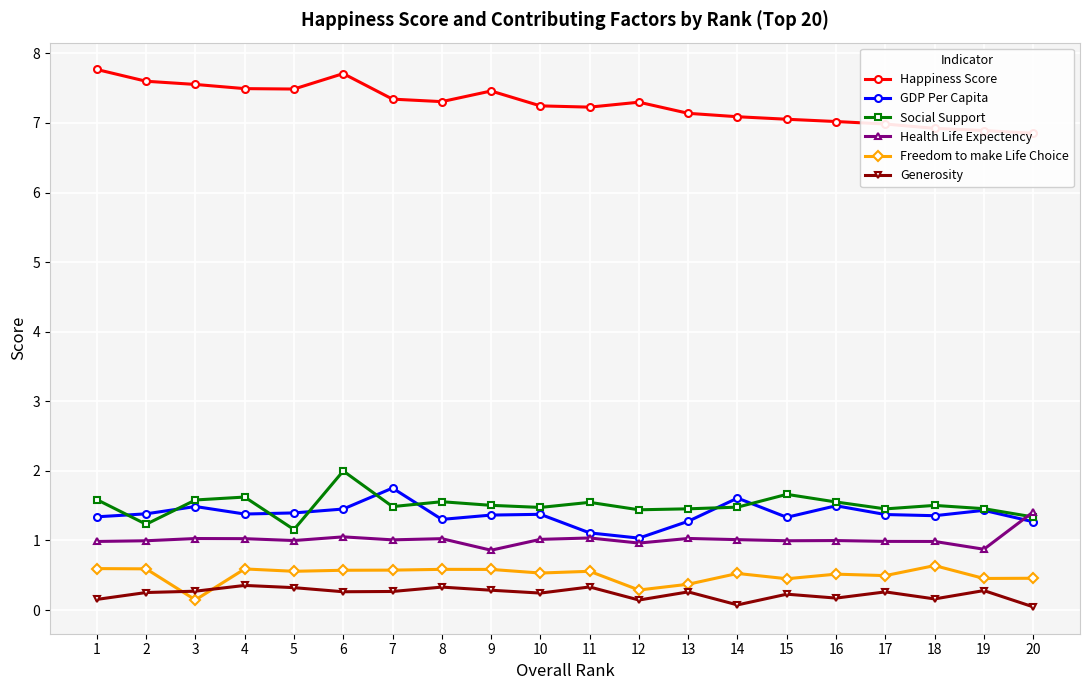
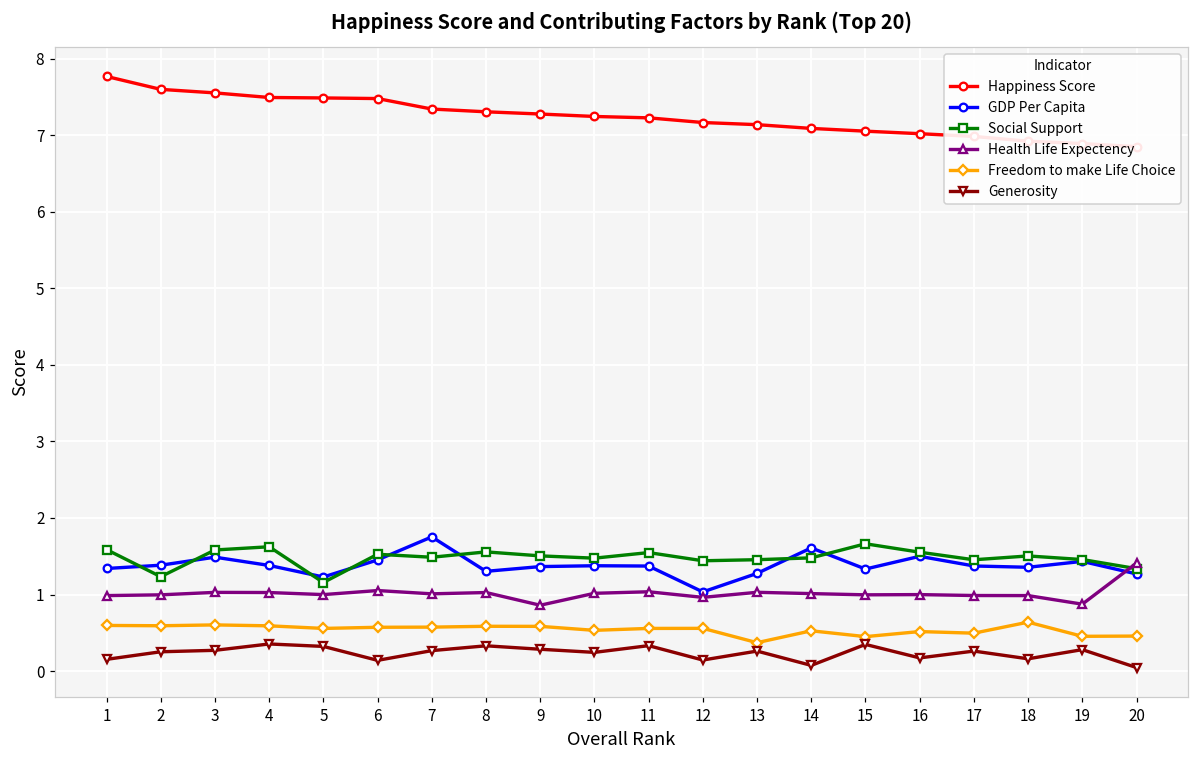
  {
    "Happiness Score": {
      "1": 7.8,
      "2": 7.6,
      "3": 7.6,
      "4": 7.5,
      "5": 7.5,
-     "6": 7.7,
+     "6": 7.5,
      "7": 7.3,
      "8": 7.3,
-     "9": 7.5,
+     "9": 7.3,
      "10": 7.2,
      "11": 7.2,
-     "12": 7.3,
+     "12": 7.2,
      "13": 7.1,
      "14": 7.1,
      "15": 7.1,
      "16": 7.0
    },
    "GDP Per Capita": {
      "1": 1.3,
      "2": 1.4,
      "3": 1.5,
      "4": 1.4,
-     "5": 1.4,
+     "5": 1.2,
      "6": 1.5,
      "7": 1.8,
      "8": 1.3,
      "9": 1.4,
      "10": 1.4,
-     "11": 1.1,
+     "11": 1.4,
      "12": 1.0,
      "13": 1.3,
      "14": 1.6,
      "15": 1.3,
      "16": 1.5,
      "17": 1.4,
      "18": 1.4,
      "20": 1.3
    },
    "Social Support": {
      "1": 1.6,
      "2": 1.2,
      "3": 1.6,
      "4": 1.6,
      "5": 1.2,
-     "6": 2.0,
+     "6": 1.5,
      "7": 1.5,
      "8": 1.6,
      "9": 1.5,
      "10": 1.5,
      "11": 1.5,
      "12": 1.4,
      "13": 1.5,
      "14": 1.5,
      "15": 1.7,
      "16": 1.6,
      "17": 1.5,
      "18": 1.5,
      "20": 1.3
    },
    "Health Life Expectency": {
      "1": 1.0,
      "2": 1.0,
      "3": 1.0,
      "4": 1.0,
      "5": 1.0,
      "6": 1.1,
      "7": 1.0,
      "8": 1.0,
      "9": 0.9,
      "10": 1.0,
      "11": 1.0,
      "12": 1.0,
      "13": 1.0,
      "14": 1.0,
      "15": 1.0,
      "16": 1.0,
      "17": 1.0,
      "18": 1.0,
      "19": 0.9,
      "20": 1.4
    },
    "Freedom to make Life Choice": {
      "1": 0.6,
      "2": 0.6,
-     "3": 0.1,
+     "3": 0.6,
      "4": 0.6,
      "5": 0.6,
      "6": 0.6,
      "7": 0.6,
      "8": 0.6,
      "9": 0.6,
      "10": 0.5,
      "11": 0.6,
-     "12": 0.3,
+     "12": 0.6,
      "13": 0.4,
      "14": 0.5,
      "15": 0.5,
      "16": 0.5,
      "17": 0.5,
      "18": 0.6,
      "19": 0.5,
      "20": 0.5
    },
    "Generosity": {
      "1": 0.2,
      "2": 0.3,
      "3": 0.3,
      "4": 0.4,
      "5": 0.3,
-     "6": 0.3,
+     "6": 0.1,
      "7": 0.3,
      "8": 0.3,
      "9": 0.3,
      "10": 0.2,
      "11": 0.3,
      "12": 0.1,
      "13": 0.3,
      "14": 0.1,
-     "15": 0.2,
+     "15": 0.3,
      "16": 0.2,
      "17": 0.3,
      "18": 0.2,
      "19": 0.3,
      "20": 0.0
    }
  }
